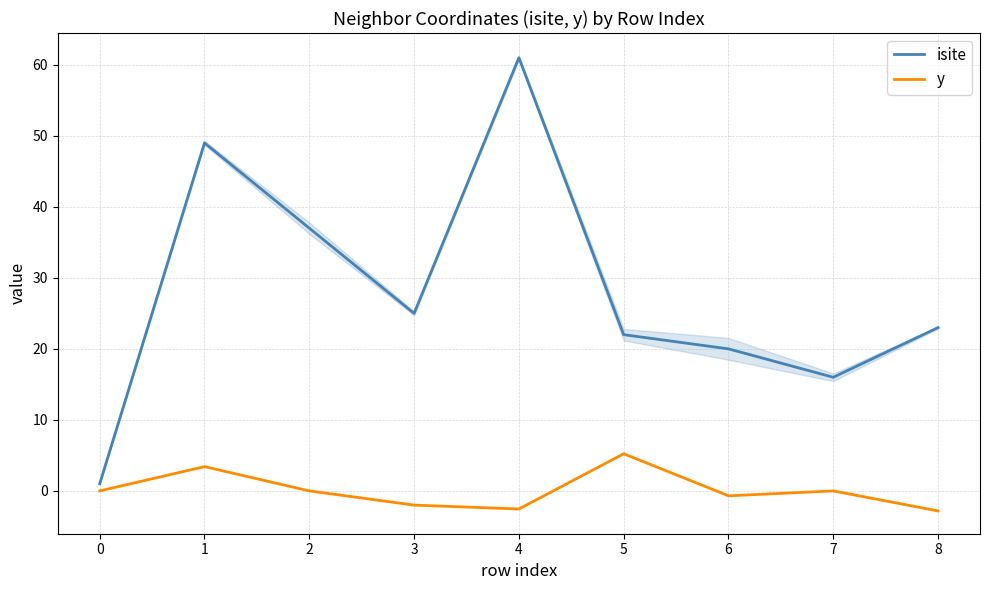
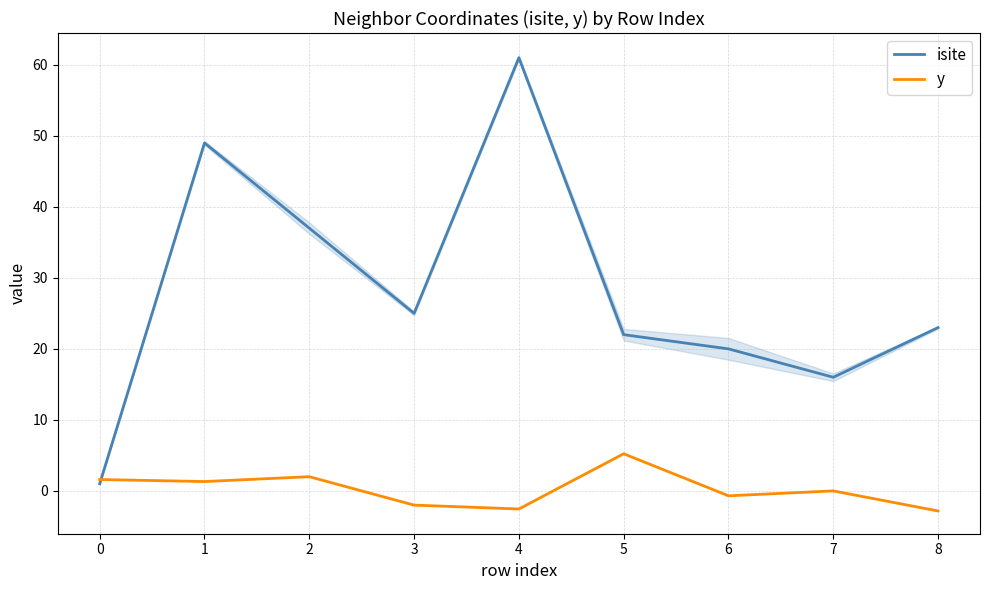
  {
    "y": {
-     "0": 0,
-     "1": 3,
-     "2": 0,
+     "0": 2,
+     "1": 1,
+     "2": 2,
      "3": -2,
      "4": -3,
      "5": 5,
      "6": -1,
      "7": 0,
      "8": -3
    }
  }
